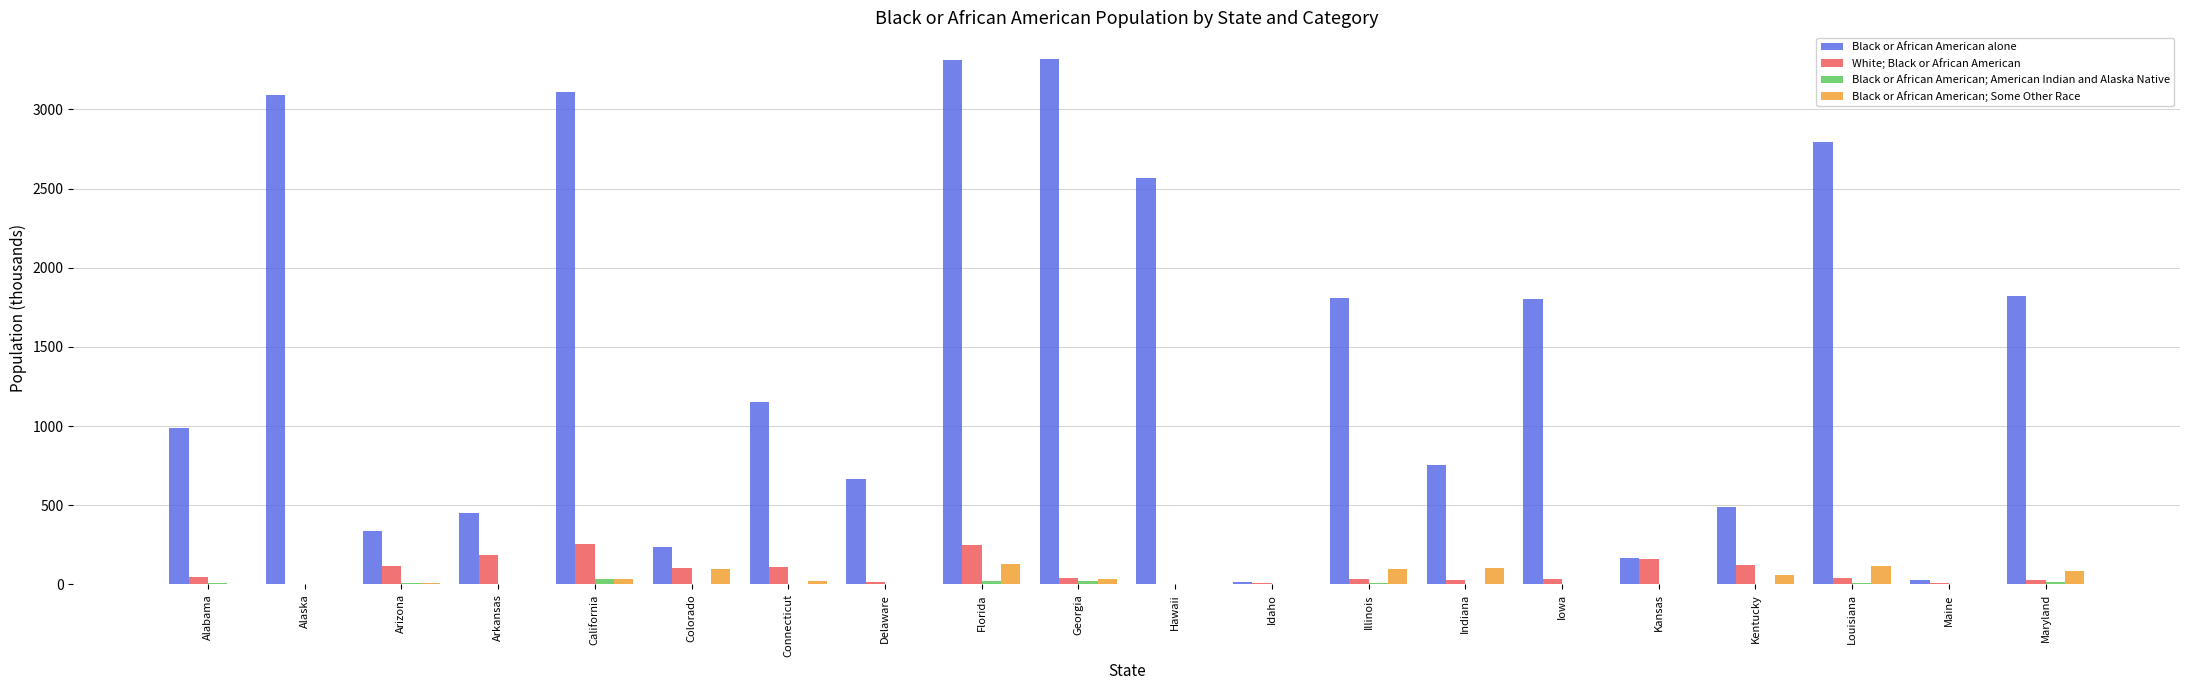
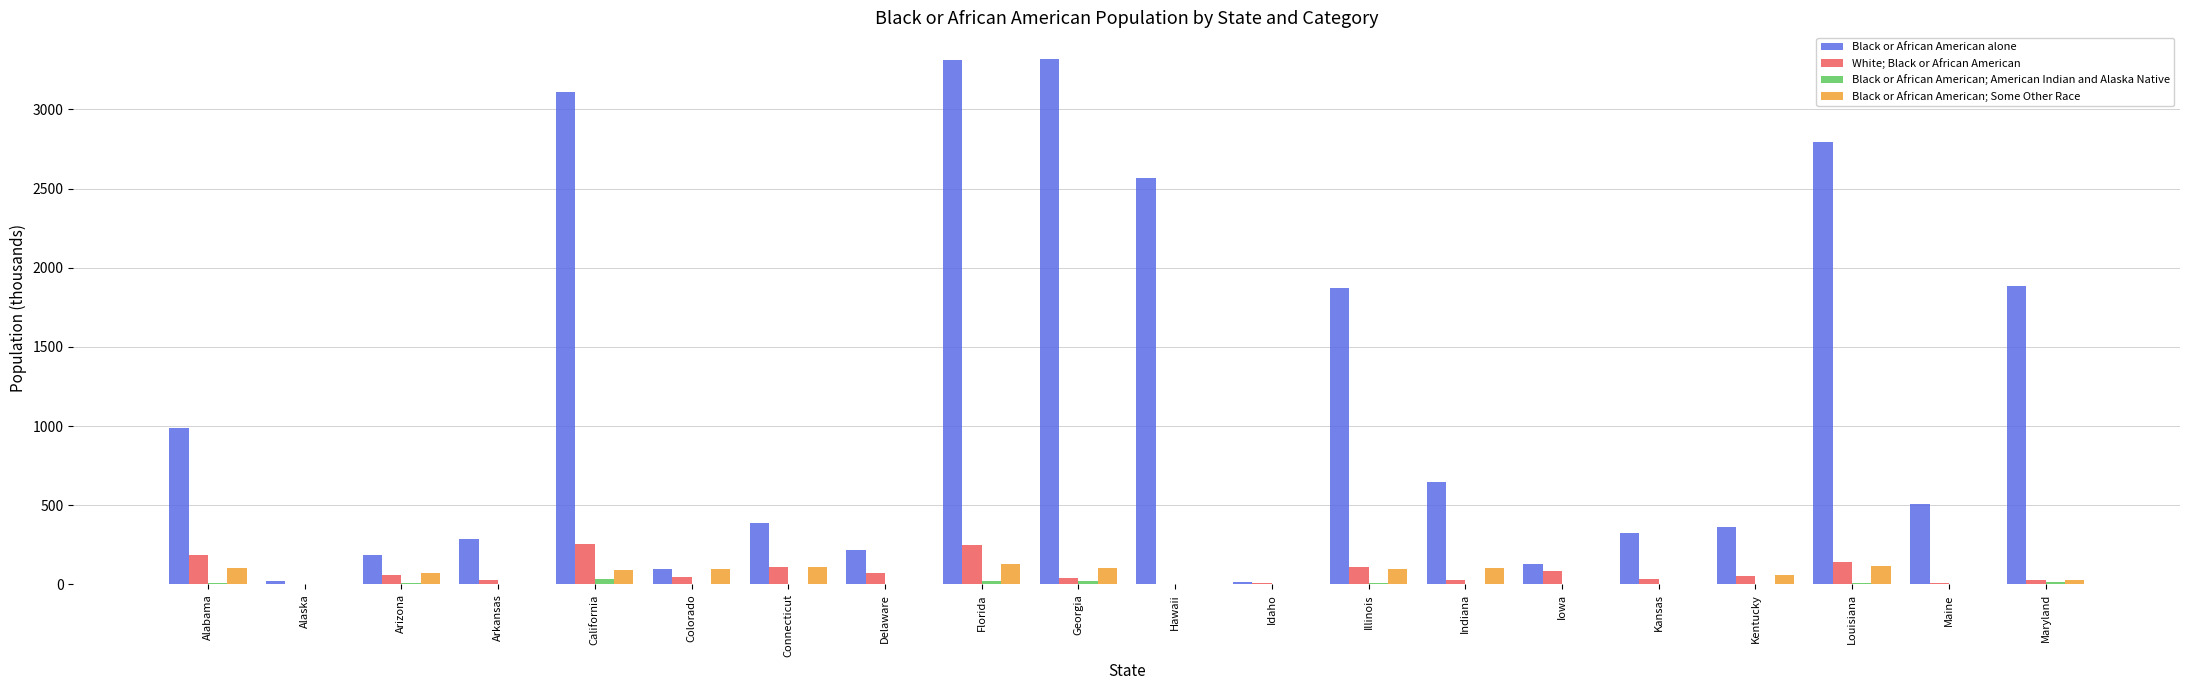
  {
    "Black or African American alone": {
      "Alabama": 990,
-     "Alaska": 3090,
-     "Arizona": 340,
-     "Arkansas": 450,
+     "Alaska": 20,
+     "Arizona": 180,
+     "Arkansas": 290,
      "California": 3110,
-     "Colorado": 230,
-     "Connecticut": 1150,
-     "Delaware": 660,
+     "Colorado": 100,
+     "Connecticut": 390,
+     "Delaware": 220,
      "Florida": 3310,
      "Georgia": 3320,
      "Hawaii": 2560,
-     "Illinois": 1810,
-     "Indiana": 760,
-     "Iowa": 1800,
-     "Kansas": 170,
-     "Kentucky": 490,
+     "Illinois": 1870,
+     "Indiana": 650,
+     "Iowa": 130,
+     "Kansas": 320,
+     "Kentucky": 360,
      "Louisiana": 2790,
-     "Maine": 30,
-     "Maryland": 1820
+     "Maine": 510,
+     "Maryland": 1890
    },
    "White; Black or African American": {
-     "Alabama": 50,
-     "Arizona": 120,
-     "Arkansas": 190,
+     "Alabama": 190,
+     "Arizona": 60,
+     "Arkansas": 30,
      "California": 260,
-     "Colorado": 110,
+     "Colorado": 50,
      "Connecticut": 110,
-     "Delaware": 10,
+     "Delaware": 70,
      "Florida": 250,
      "Georgia": 40,
-     "Illinois": 30,
+     "Illinois": 110,
      "Indiana": 30,
-     "Iowa": 30,
-     "Kansas": 160,
-     "Kentucky": 120,
-     "Louisiana": 40,
+     "Iowa": 90,
+     "Kansas": 40,
+     "Kentucky": 60,
+     "Louisiana": 140,
      "Maryland": 30
    },
    "Black or African American; American Indian and Alaska Native": {
      "California": 40,
      "Florida": 20,
      "Georgia": 20,
      "Maryland": 20
    },
    "Black or African American; Some Other Race": {
-     "Alabama": 10,
-     "Arizona": 10,
-     "California": 30,
+     "Alabama": 100,
+     "Arizona": 70,
+     "California": 90,
      "Colorado": 100,
-     "Connecticut": 20,
+     "Connecticut": 110,
      "Florida": 130,
-     "Georgia": 40,
+     "Georgia": 100,
      "Illinois": 100,
      "Indiana": 100,
      "Kentucky": 60,
      "Louisiana": 120,
-     "Maryland": 80
+     "Maryland": 30
    }
  }
